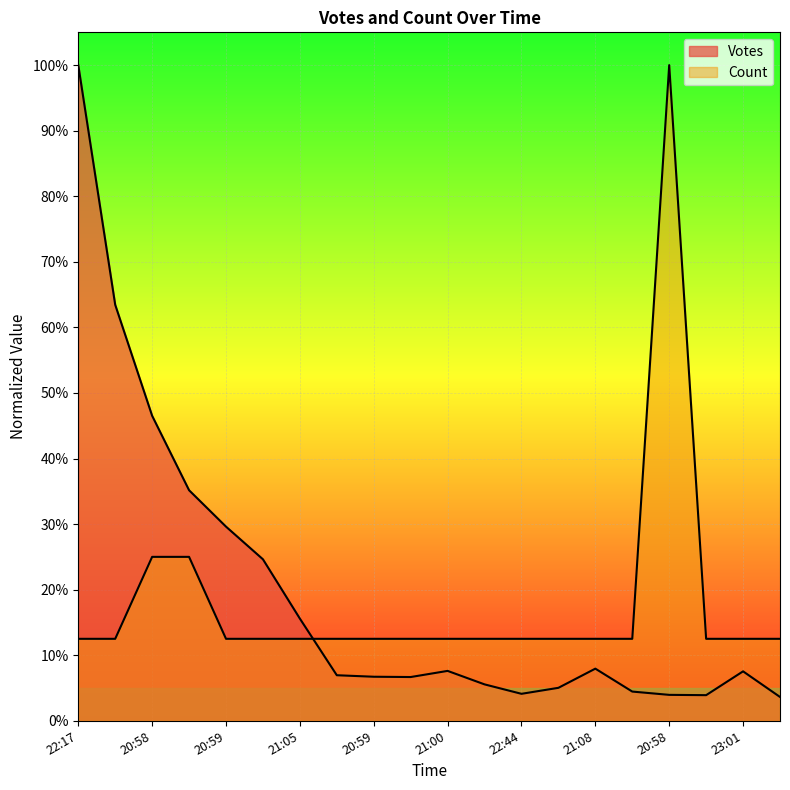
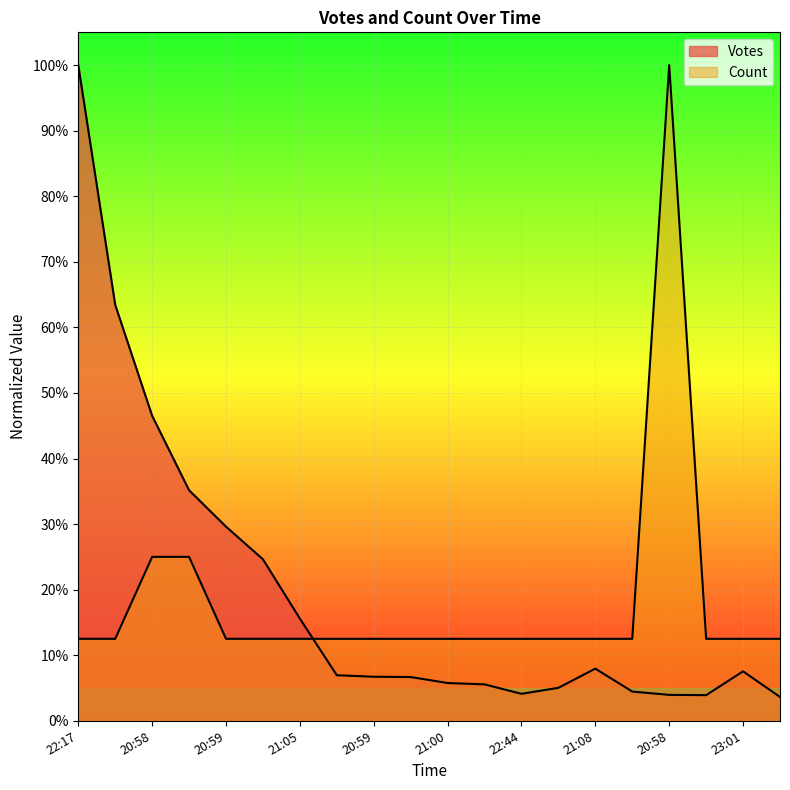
  {
    "Votes": {
      "22:17": "100%",
-     "21:00": "8%",
+     "21:00": "6%",
      "21:08": "8%",
      "23:01": "8%"
    },
    "Count": {
      "22:17": "13%",
      "21:00": "13%",
      "22:44": "13%",
      "21:08": "13%",
      "23:01": "13%"
    }
  }
